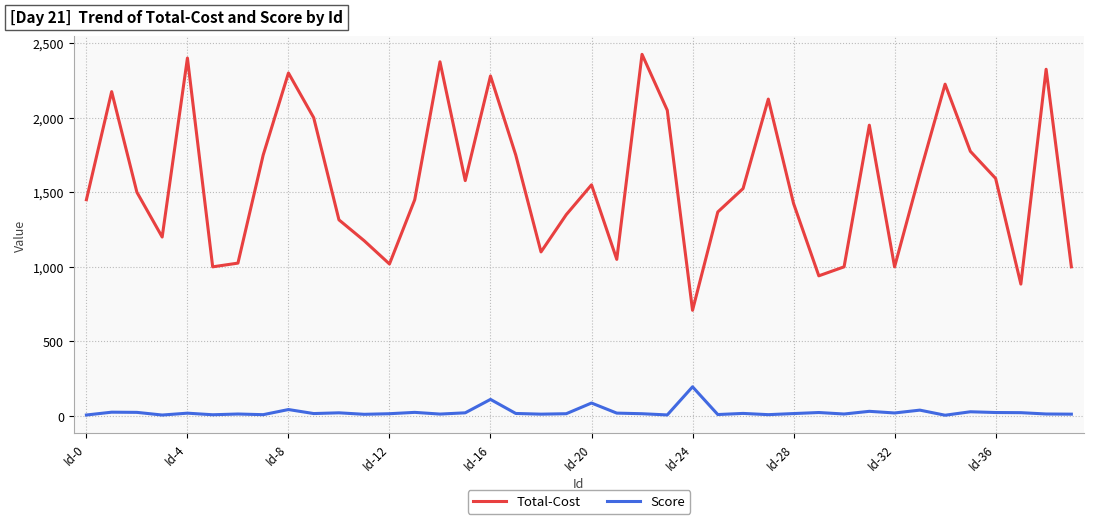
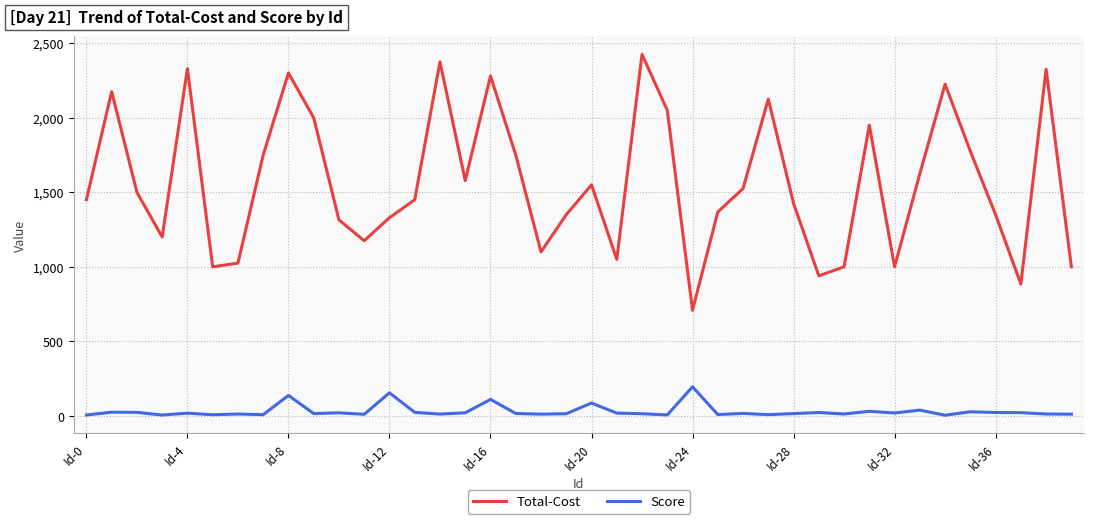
  {
    "Total-Cost": {
      "Id-0": "1,450",
-     "Id-4": "2,400",
+     "Id-4": "2,330",
      "Id-8": "2,300",
-     "Id-12": "1,020",
+     "Id-12": "1,330",
      "Id-16": "2,280",
      "Id-20": "1,550",
      "Id-24": "710",
      "Id-28": "1,420",
      "Id-32": "1,000",
-     "Id-36": "1,590"
+     "Id-36": "1,350"
    },
    "Score": {
      "Id-0": "10",
      "Id-4": "20",
-     "Id-8": "40",
-     "Id-12": "20",
+     "Id-8": "140",
+     "Id-12": "160",
      "Id-16": "110",
      "Id-20": "90",
      "Id-24": "200",
      "Id-28": "20",
      "Id-32": "20",
      "Id-36": "20"
    }
  }
